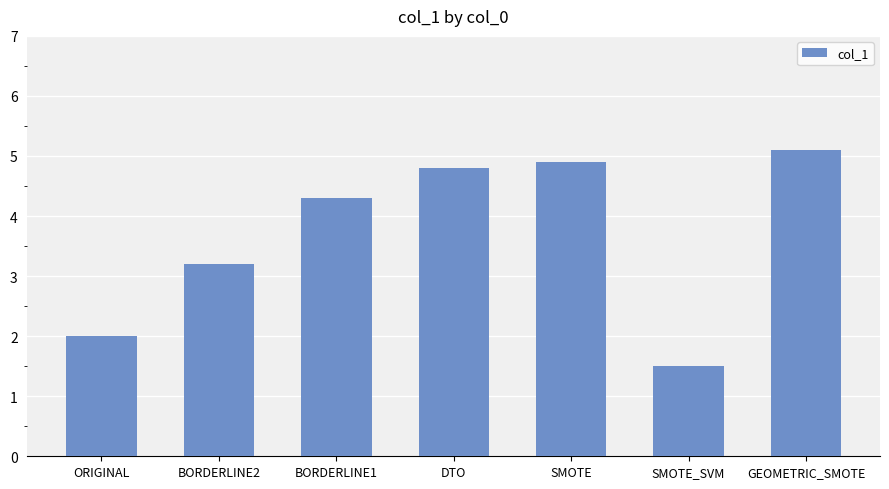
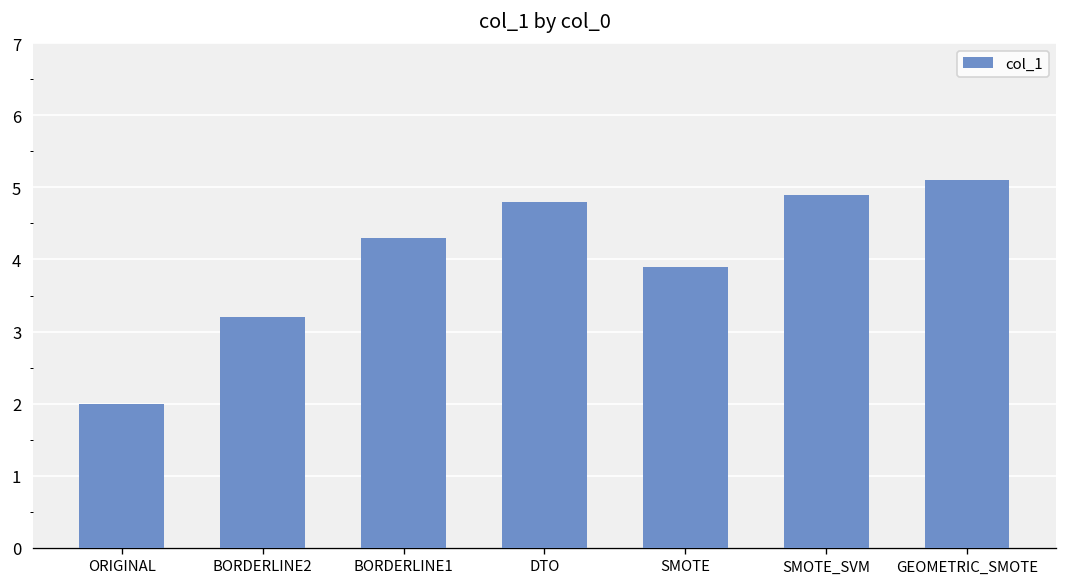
  {
    "ORIGINAL": 2.0,
    "BORDERLINE2": 3.2,
    "BORDERLINE1": 4.3,
    "DTO": 4.8,
-   "SMOTE": 4.9,
-   "SMOTE_SVM": 1.5,
+   "SMOTE": 3.9,
+   "SMOTE_SVM": 4.9,
    "GEOMETRIC_SMOTE": 5.1
  }
